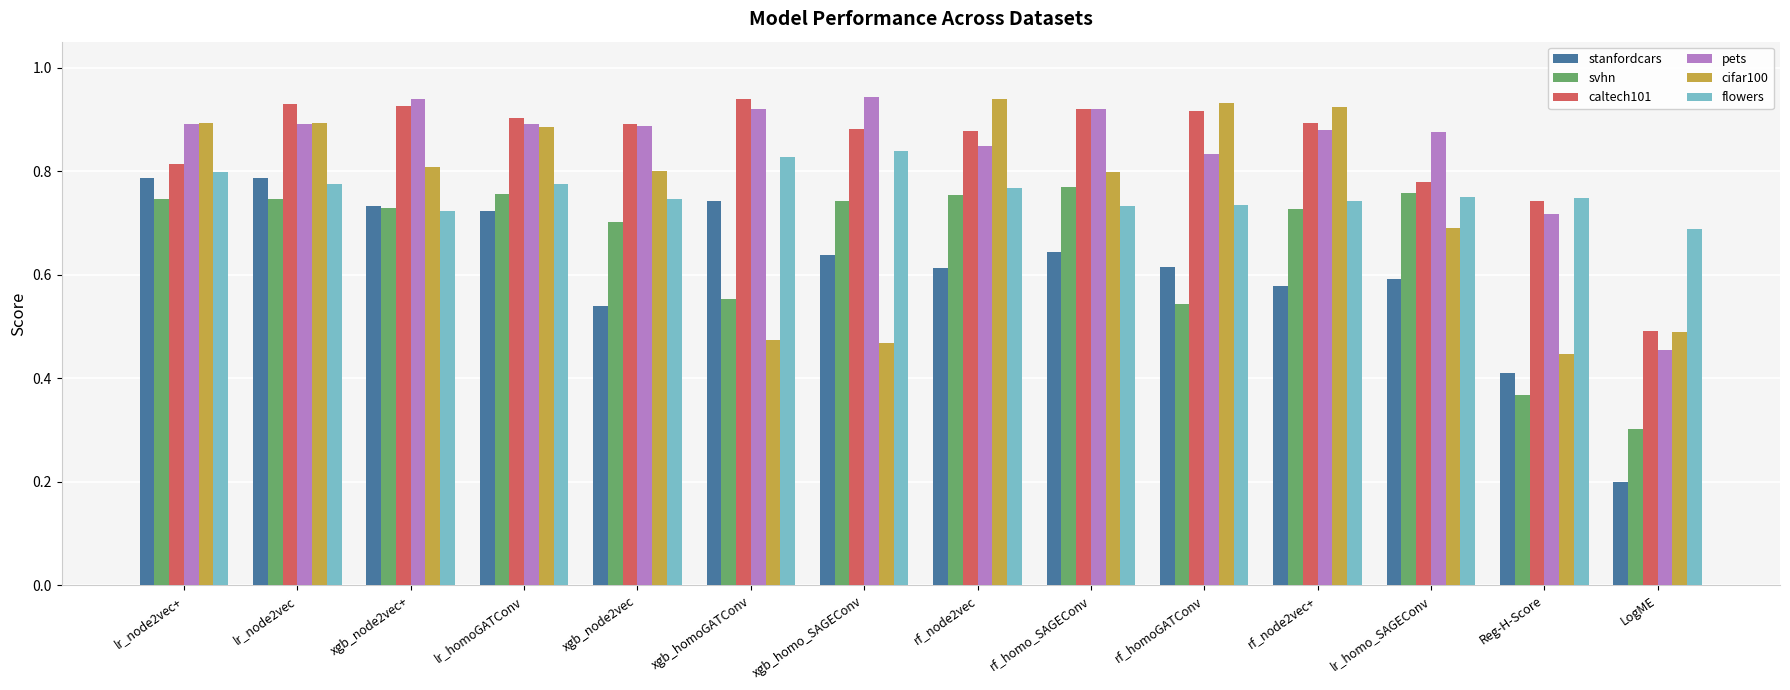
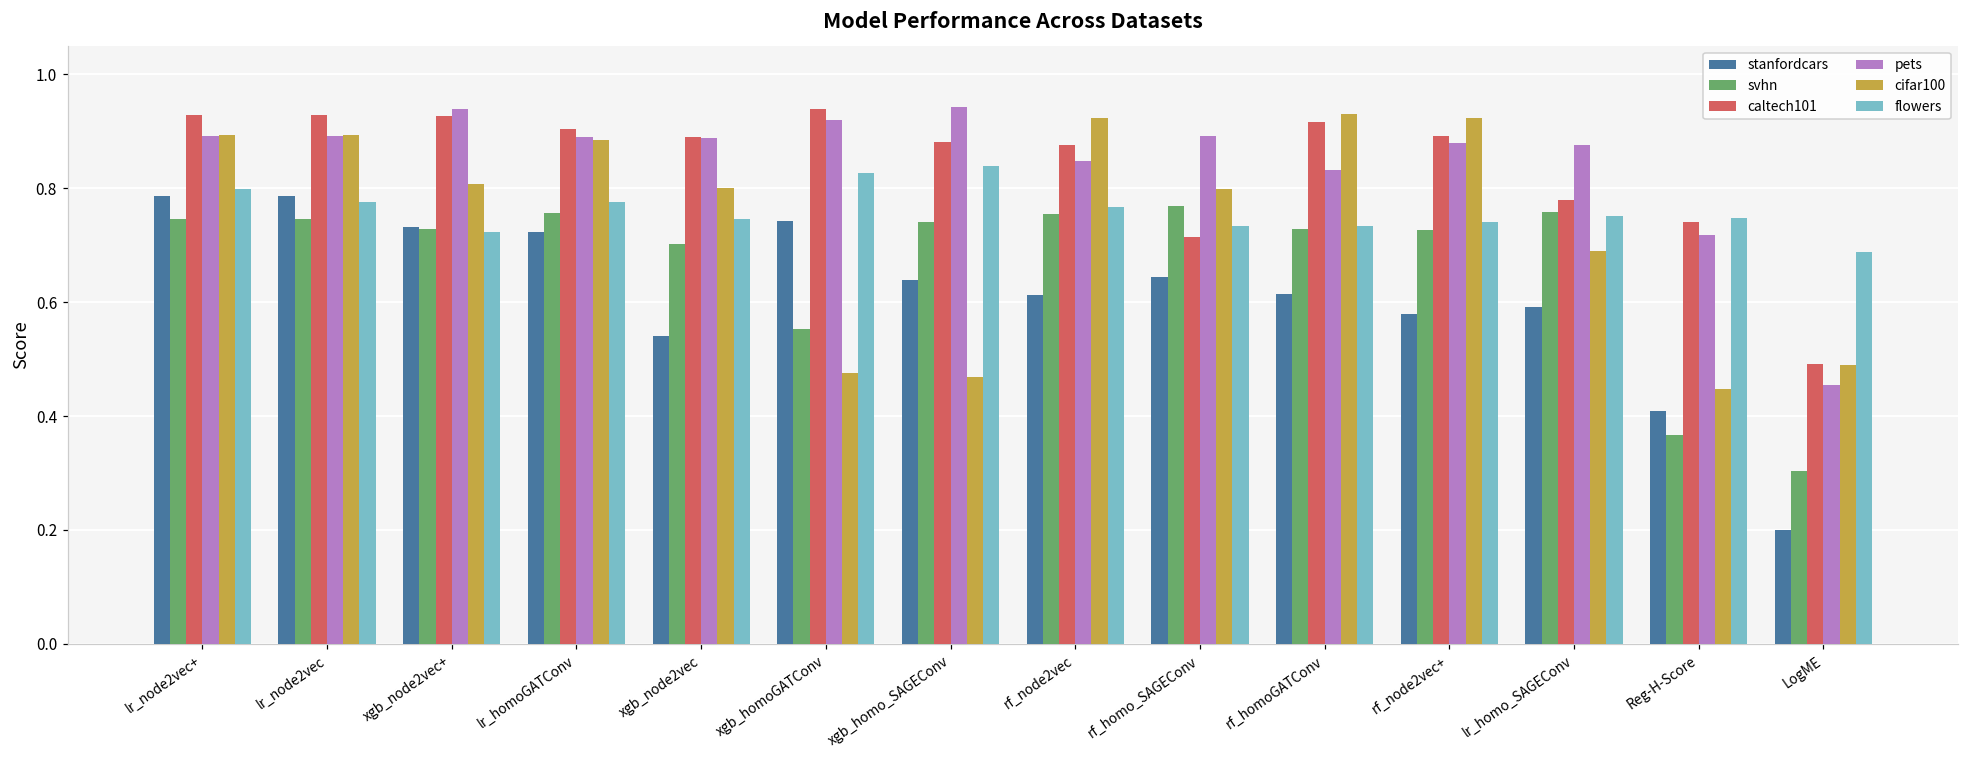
  {
    "stanfordcars": {
      "lr_node2vec+": 0.79,
      "lr_node2vec": 0.79,
      "xgb_node2vec+": 0.73,
      "lr_homoGATConv": 0.72,
      "xgb_node2vec": 0.54,
      "xgb_homoGATConv": 0.74,
      "xgb_homo_SAGEConv": 0.64,
      "rf_node2vec": 0.61,
      "rf_homo_SAGEConv": 0.64,
      "rf_homoGATConv": 0.61,
      "rf_node2vec+": 0.58,
      "lr_homo_SAGEConv": 0.59,
      "Reg-H-Score": 0.41,
      "LogME": 0.20
    },
    "svhn": {
      "lr_node2vec+": 0.75,
      "lr_node2vec": 0.75,
      "xgb_node2vec+": 0.73,
      "lr_homoGATConv": 0.76,
      "xgb_node2vec": 0.70,
      "xgb_homoGATConv": 0.55,
      "xgb_homo_SAGEConv": 0.74,
      "rf_node2vec": 0.75,
      "rf_homo_SAGEConv": 0.77,
-     "rf_homoGATConv": 0.54,
+     "rf_homoGATConv": 0.73,
      "rf_node2vec+": 0.73,
      "lr_homo_SAGEConv": 0.76,
      "Reg-H-Score": 0.37,
      "LogME": 0.30
    },
    "caltech101": {
-     "lr_node2vec+": 0.81,
+     "lr_node2vec+": 0.93,
      "lr_node2vec": 0.93,
      "xgb_node2vec+": 0.93,
      "lr_homoGATConv": 0.90,
      "xgb_node2vec": 0.89,
      "xgb_homoGATConv": 0.94,
      "xgb_homo_SAGEConv": 0.88,
      "rf_node2vec": 0.88,
-     "rf_homo_SAGEConv": 0.92,
+     "rf_homo_SAGEConv": 0.71,
      "rf_homoGATConv": 0.92,
      "rf_node2vec+": 0.89,
      "lr_homo_SAGEConv": 0.78,
      "Reg-H-Score": 0.74,
      "LogME": 0.49
    },
    "pets": {
      "lr_node2vec+": 0.89,
      "lr_node2vec": 0.89,
      "xgb_node2vec+": 0.94,
      "lr_homoGATConv": 0.89,
      "xgb_node2vec": 0.89,
      "xgb_homoGATConv": 0.92,
      "xgb_homo_SAGEConv": 0.94,
      "rf_node2vec": 0.85,
-     "rf_homo_SAGEConv": 0.92,
+     "rf_homo_SAGEConv": 0.89,
      "rf_homoGATConv": 0.83,
      "rf_node2vec+": 0.88,
      "lr_homo_SAGEConv": 0.88,
      "Reg-H-Score": 0.72,
      "LogME": 0.45
    },
    "cifar100": {
      "lr_node2vec+": 0.89,
      "lr_node2vec": 0.89,
      "xgb_node2vec+": 0.81,
      "lr_homoGATConv": 0.88,
      "xgb_node2vec": 0.80,
      "xgb_homoGATConv": 0.47,
      "xgb_homo_SAGEConv": 0.47,
-     "rf_node2vec": 0.94,
+     "rf_node2vec": 0.92,
      "rf_homo_SAGEConv": 0.80,
      "rf_homoGATConv": 0.93,
      "rf_node2vec+": 0.92,
      "lr_homo_SAGEConv": 0.69,
      "Reg-H-Score": 0.45,
      "LogME": 0.49
    },
    "flowers": {
      "lr_node2vec+": 0.80,
      "lr_node2vec": 0.78,
      "xgb_node2vec+": 0.72,
      "lr_homoGATConv": 0.78,
      "xgb_node2vec": 0.75,
      "xgb_homoGATConv": 0.83,
      "xgb_homo_SAGEConv": 0.84,
      "rf_node2vec": 0.77,
      "rf_homo_SAGEConv": 0.73,
      "rf_homoGATConv": 0.73,
      "rf_node2vec+": 0.74,
      "lr_homo_SAGEConv": 0.75,
      "Reg-H-Score": 0.75,
      "LogME": 0.69
    }
  }
